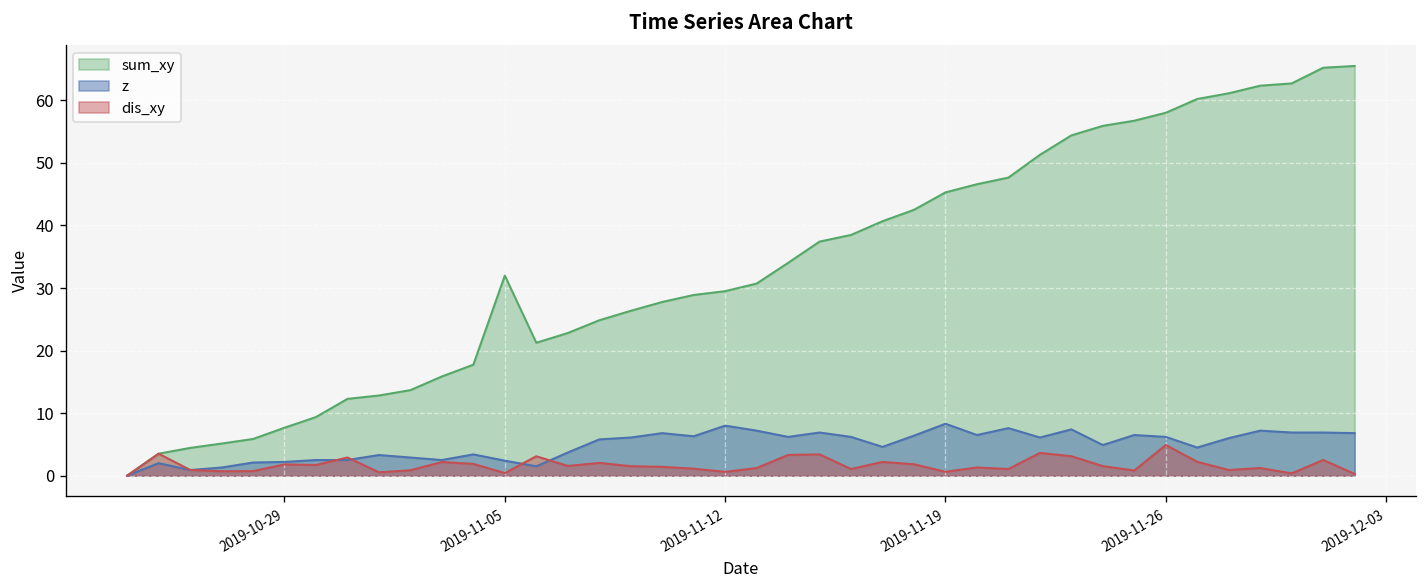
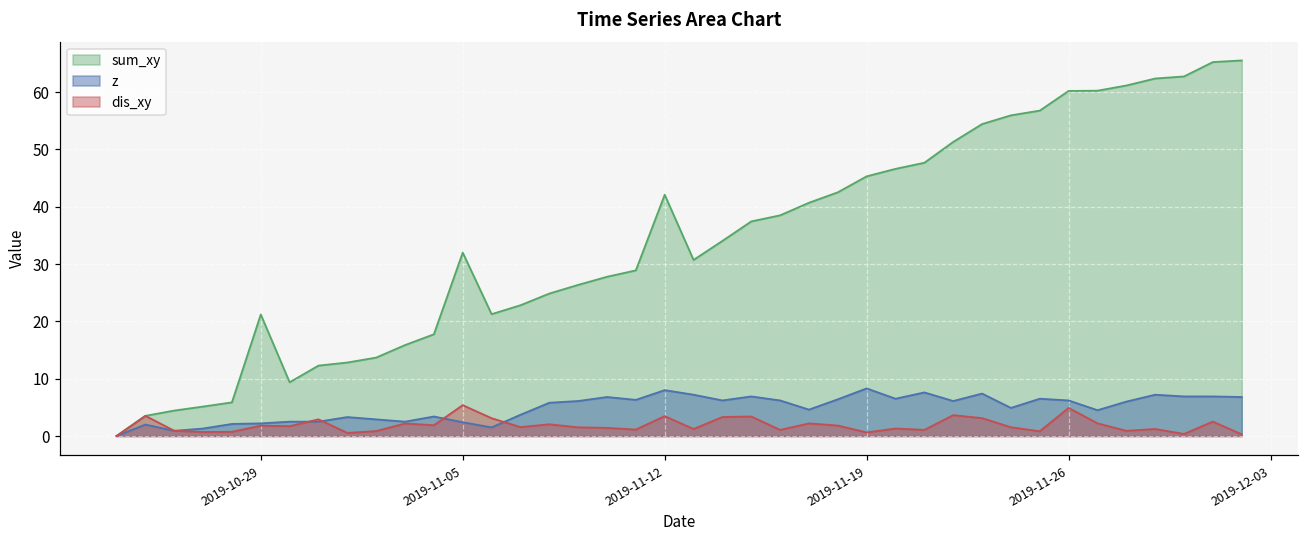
  {
    "sum_xy": {
-     "2019-10-29": 8,
+     "2019-10-29": 21,
      "2019-11-05": 32,
-     "2019-11-12": 29,
+     "2019-11-12": 42,
      "2019-11-19": 45,
-     "2019-11-26": 58
+     "2019-11-26": 60
    },
    "z": {
      "2019-11-05": 2,
      "2019-11-12": 8,
      "2019-11-19": 8,
      "2019-11-26": 6
    },
    "dis_xy": {
-     "2019-11-05": 0,
-     "2019-11-12": 1,
+     "2019-11-05": 5,
+     "2019-11-12": 3,
      "2019-11-19": 1,
      "2019-11-26": 5
    }
  }
